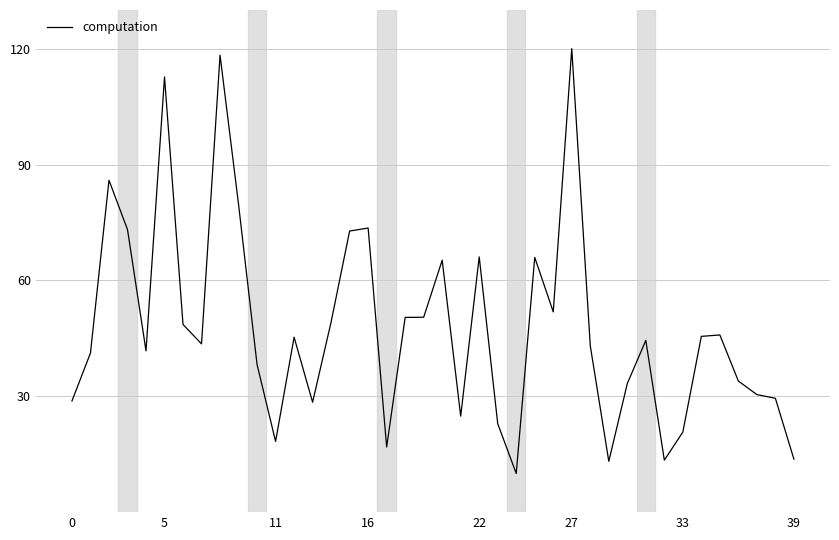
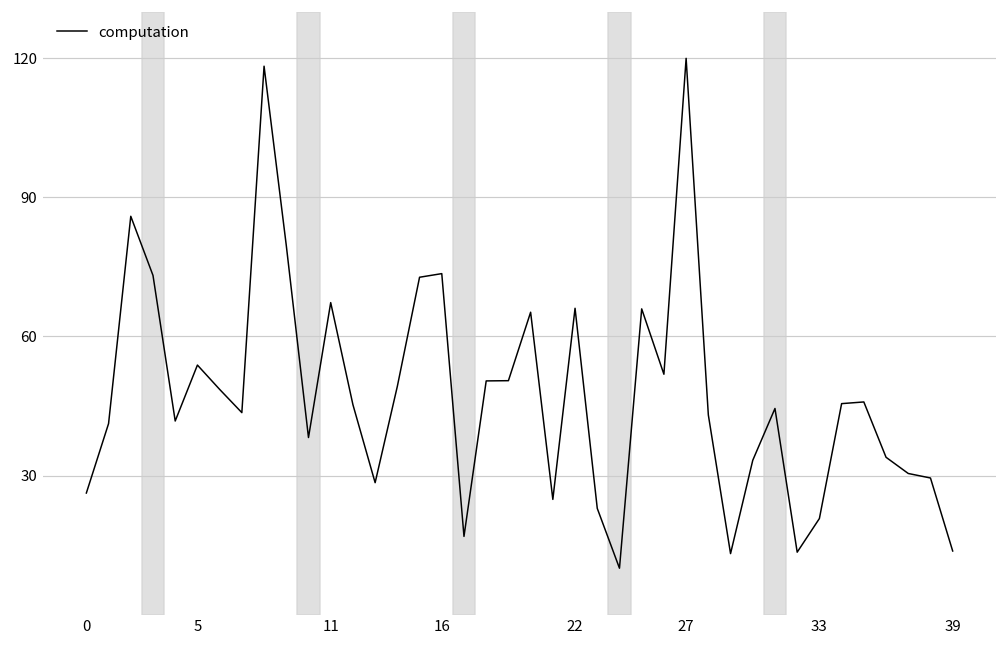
  {
-   "0": 29,
-   "5": 113,
-   "11": 18,
+   "0": 26,
+   "5": 54,
+   "11": 67,
    "16": 74,
    "22": 66,
    "27": 120,
    "33": 21,
    "39": 14
  }
